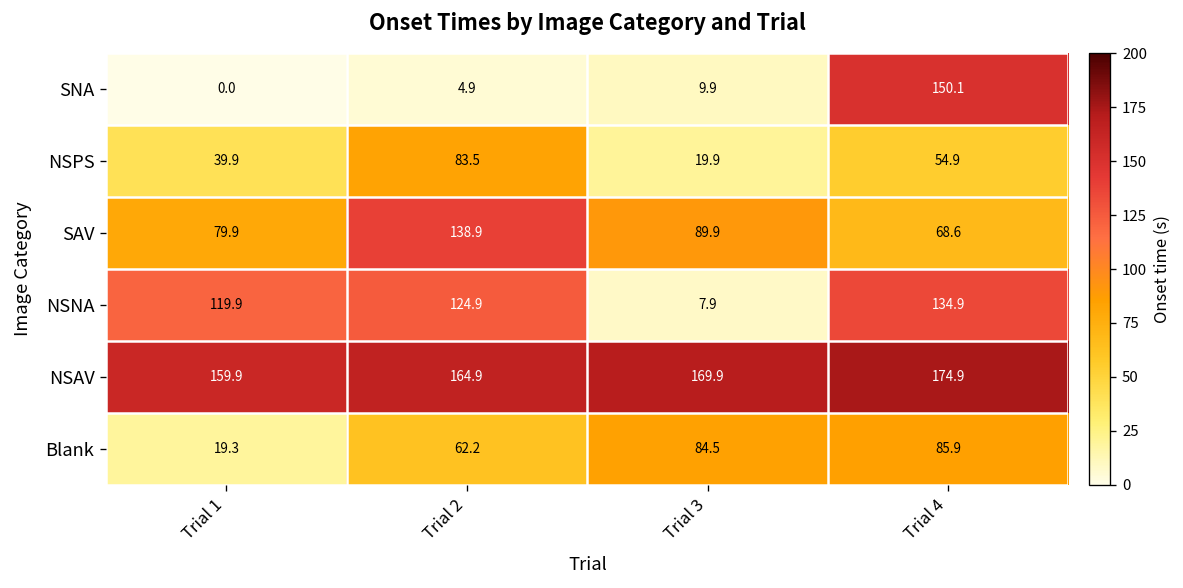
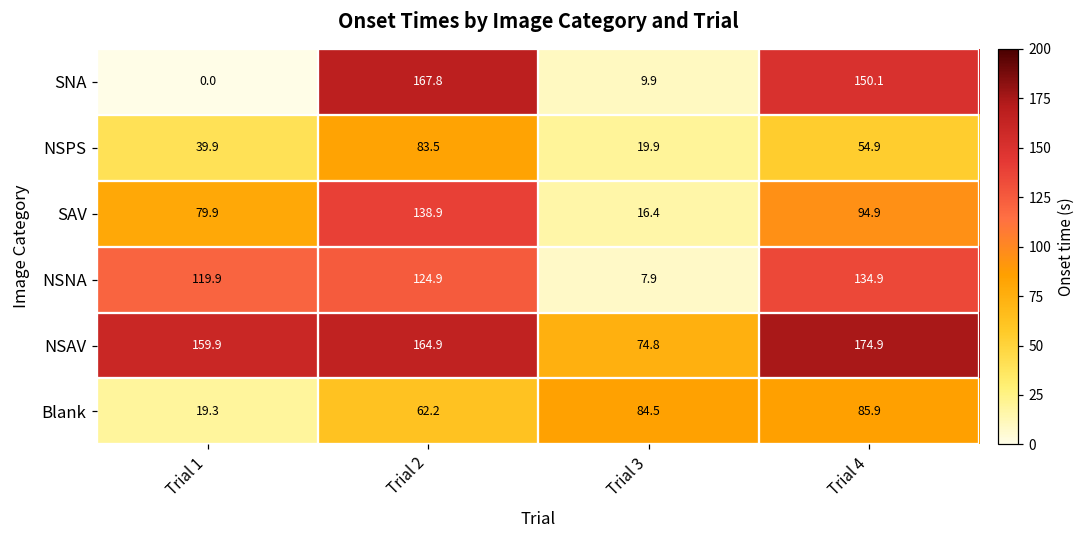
  {
    "SNA": {
      "Trial 1": 0.0,
-     "Trial 2": 4.9,
+     "Trial 2": 167.8,
      "Trial 3": 9.9,
      "Trial 4": 150.1
    },
    "NSPS": {
      "Trial 1": 39.9,
      "Trial 2": 83.5,
      "Trial 3": 19.9,
      "Trial 4": 54.9
    },
    "SAV": {
      "Trial 1": 79.9,
      "Trial 2": 138.9,
-     "Trial 3": 89.9,
-     "Trial 4": 68.6
+     "Trial 3": 16.4,
+     "Trial 4": 94.9
    },
    "NSNA": {
      "Trial 1": 119.9,
      "Trial 2": 124.9,
      "Trial 3": 7.9,
      "Trial 4": 134.9
    },
    "NSAV": {
      "Trial 1": 159.9,
      "Trial 2": 164.9,
-     "Trial 3": 169.9,
+     "Trial 3": 74.8,
      "Trial 4": 174.9
    },
    "Blank": {
      "Trial 1": 19.3,
      "Trial 2": 62.2,
      "Trial 3": 84.5,
      "Trial 4": 85.9
    }
  }
